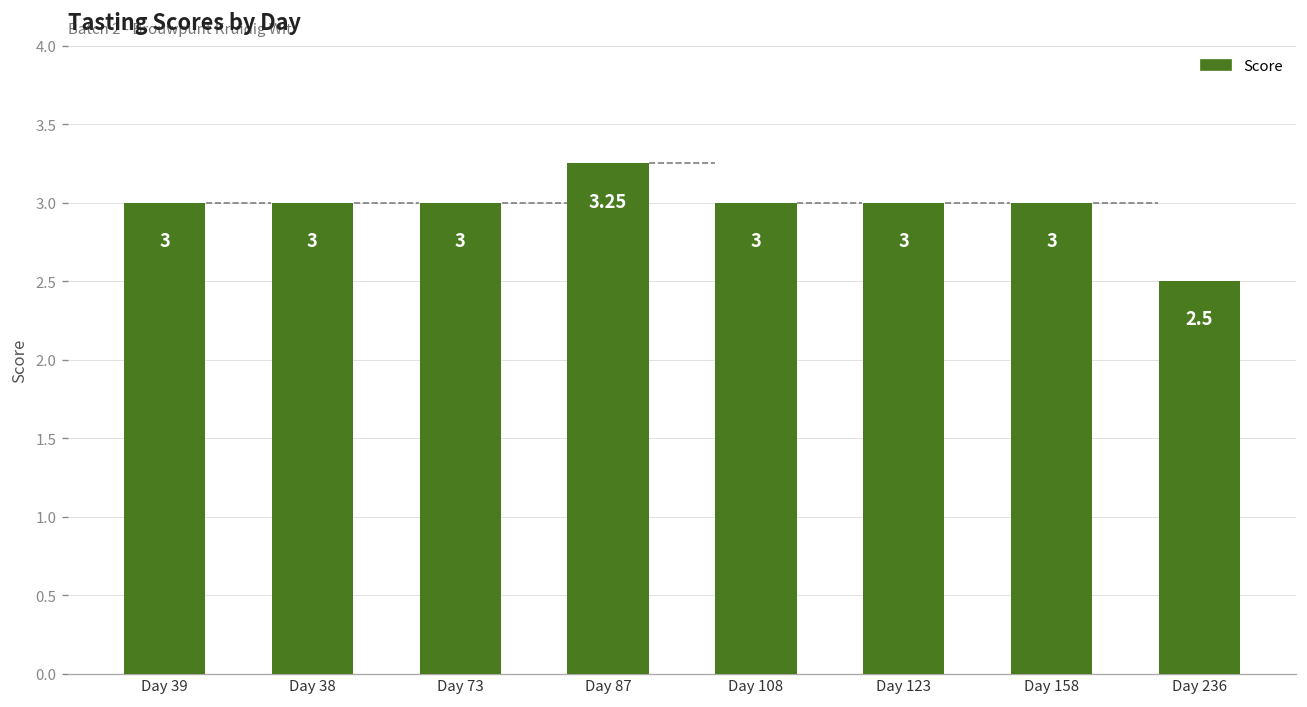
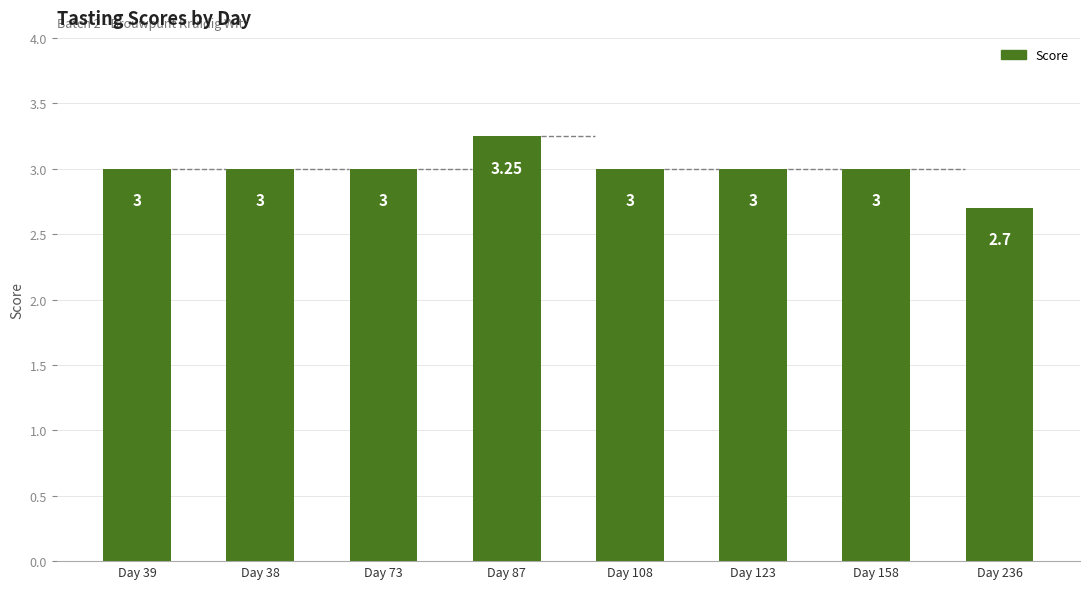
  {
    "Score": {
      "Day 39": 3,
      "Day 38": 3,
      "Day 73": 3,
      "Day 87": 3.25,
      "Day 108": 3,
      "Day 123": 3,
      "Day 158": 3,
-     "Day 236": 2.5
+     "Day 236": 2.7
    }
  }
